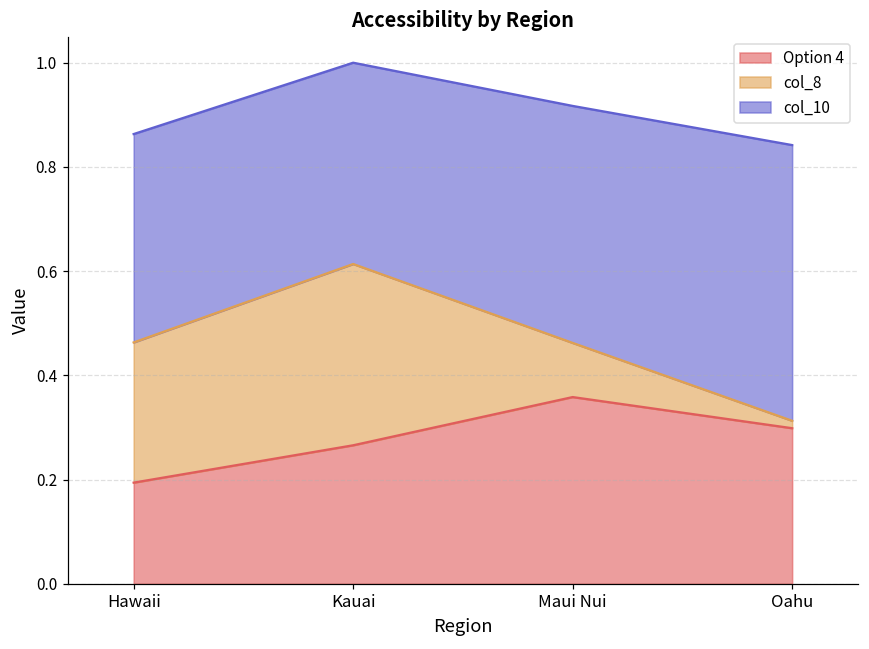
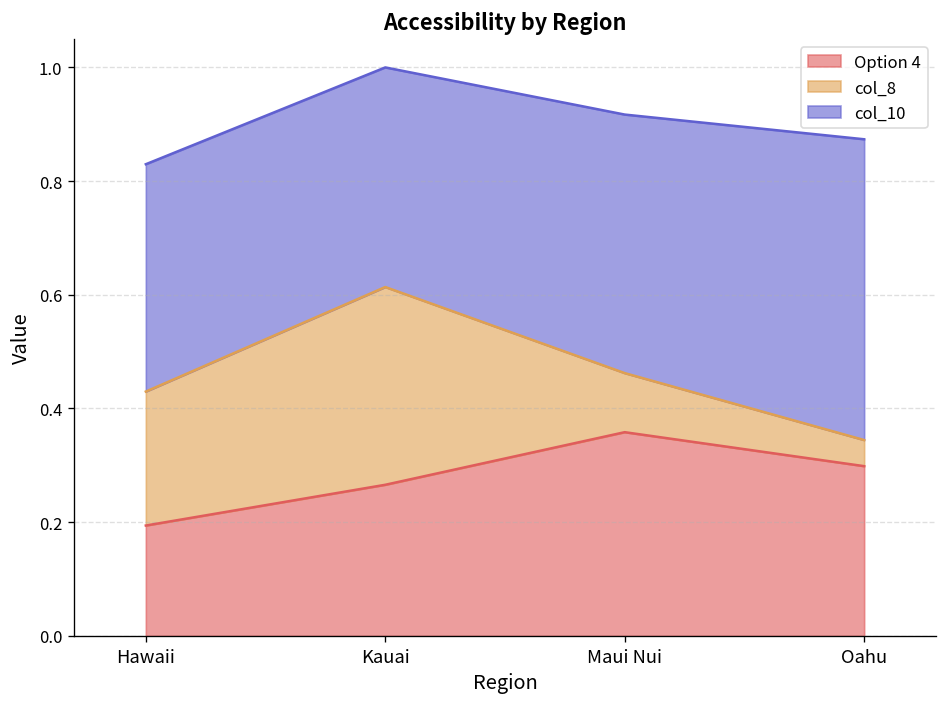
  {
    "Option 4": {
      "Hawaii": 0.19,
      "Kauai": 0.27,
      "Maui Nui": 0.36,
      "Oahu": 0.30
    },
    "col_8": {
-     "Hawaii": 0.27,
+     "Hawaii": 0.24,
      "Kauai": 0.35,
      "Maui Nui": 0.10,
-     "Oahu": 0.01
+     "Oahu": 0.05
    },
    "col_10": {
      "Hawaii": 0.40,
      "Kauai": 0.39,
      "Maui Nui": 0.45,
      "Oahu": 0.53
    }
  }
